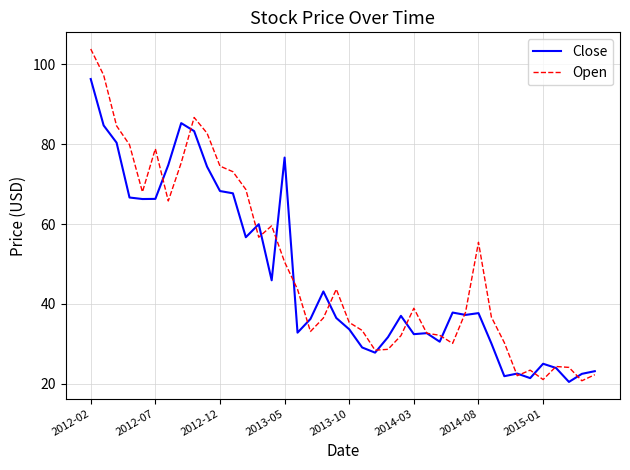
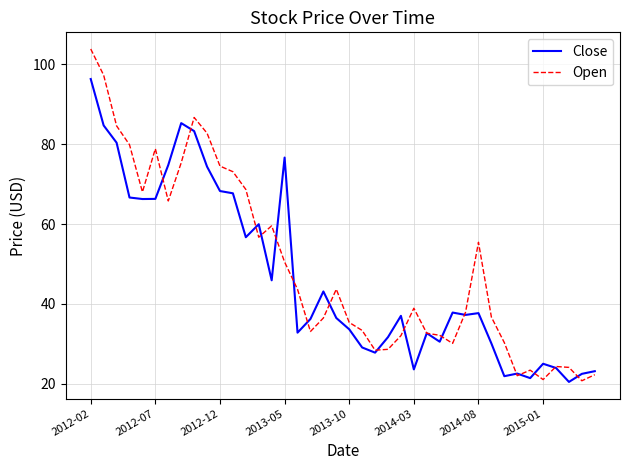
  {
    "Close": {
      "2012-02": 96,
      "2012-07": 66,
      "2012-12": 68,
      "2013-05": 77,
      "2013-10": 34,
-     "2014-03": 32,
+     "2014-03": 24,
      "2014-08": 38,
      "2015-01": 25
    },
    "Open": {
      "2012-02": 104,
      "2012-07": 79,
      "2012-12": 75,
      "2013-05": 51,
      "2013-10": 35,
      "2014-03": 39,
      "2014-08": 55,
      "2015-01": 21
    }
  }
